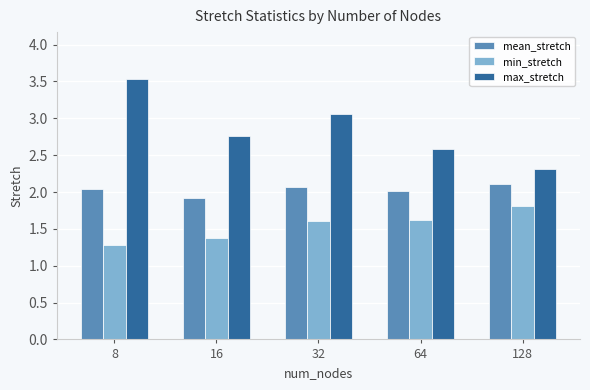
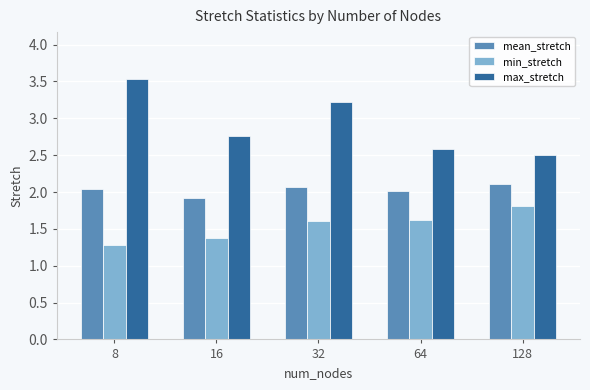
  {
    "max_stretch": {
      "8": 3.5,
      "16": 2.8,
-     "32": 3.1,
+     "32": 3.2,
      "64": 2.6,
-     "128": 2.3
+     "128": 2.5
    }
  }
